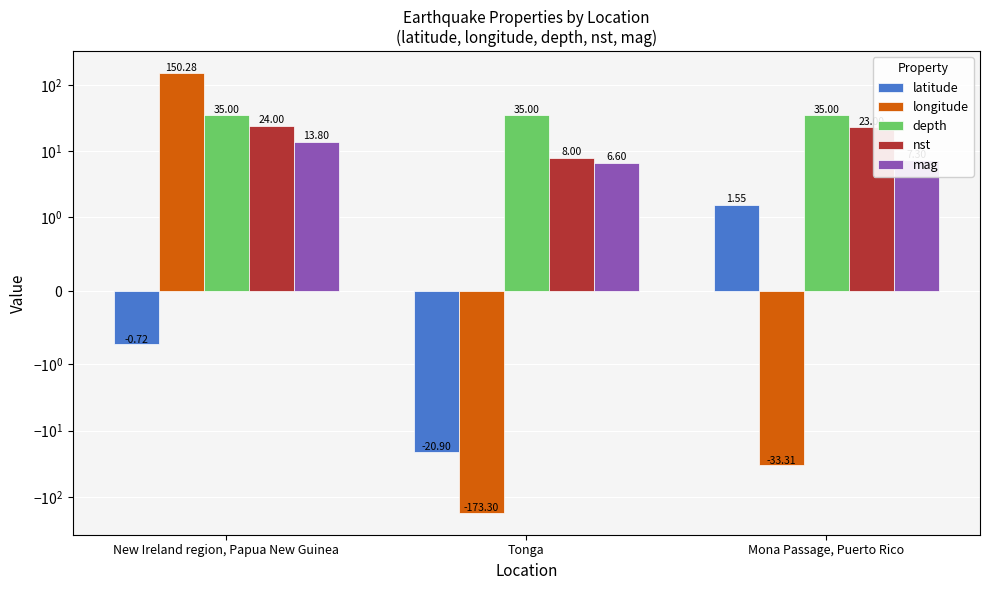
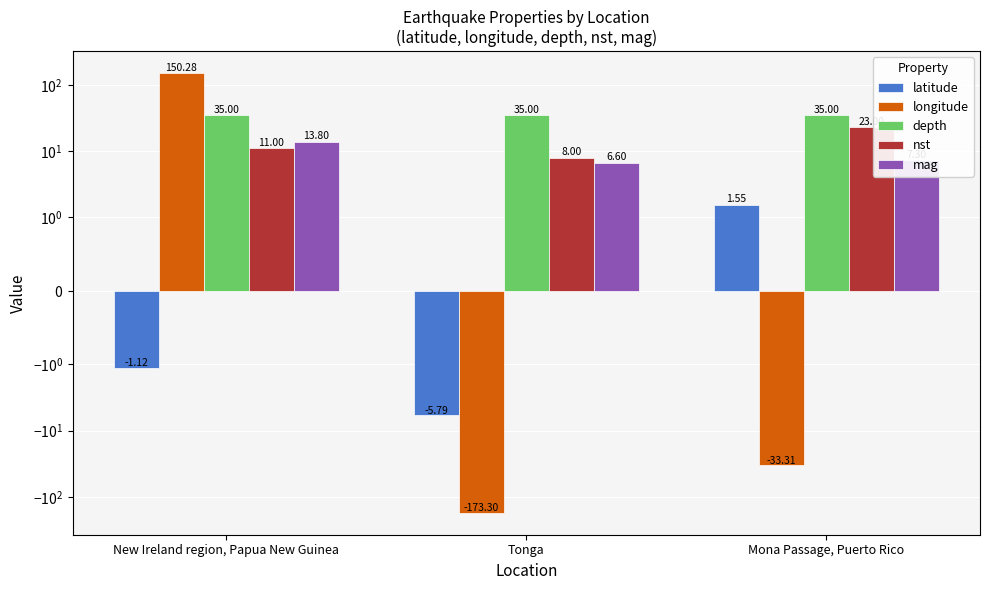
  {
    "latitude": {
-     "New Ireland region, Papua New Guinea": -0.72,
-     "Tonga": -20.90,
+     "New Ireland region, Papua New Guinea": -1.12,
+     "Tonga": -5.79,
      "Mona Passage, Puerto Rico": 1.55
    },
    "longitude": {
      "New Ireland region, Papua New Guinea": 150.28,
      "Tonga": -173.30,
      "Mona Passage, Puerto Rico": -33.31
    },
    "depth": {
      "New Ireland region, Papua New Guinea": 35.00,
      "Tonga": 35.00,
      "Mona Passage, Puerto Rico": 35.00
    },
    "nst": {
-     "New Ireland region, Papua New Guinea": 24.00,
+     "New Ireland region, Papua New Guinea": 11.00,
      "Tonga": 8.00
    },
    "mag": {
      "New Ireland region, Papua New Guinea": 13.80,
      "Tonga": 6.60
    }
  }
